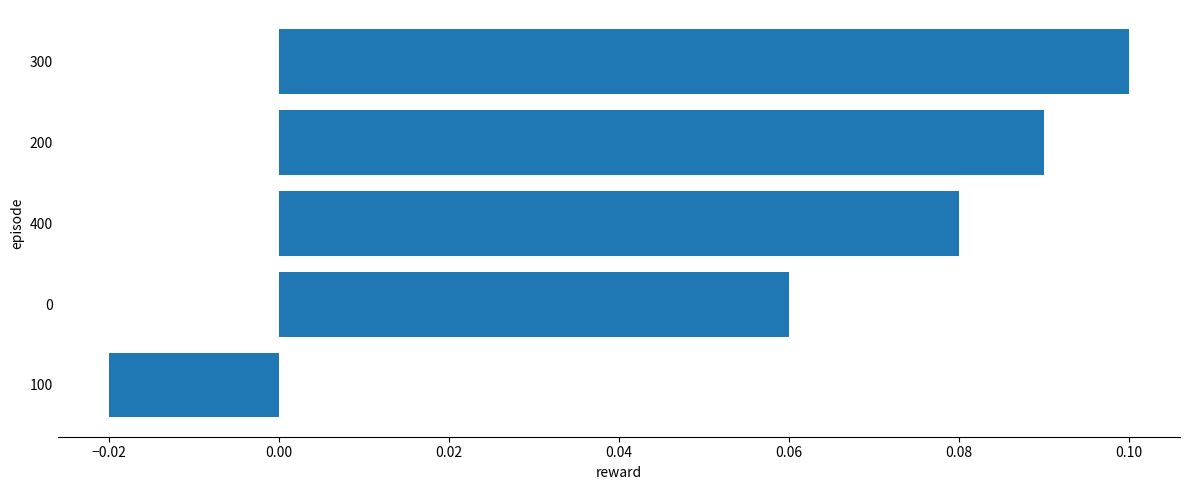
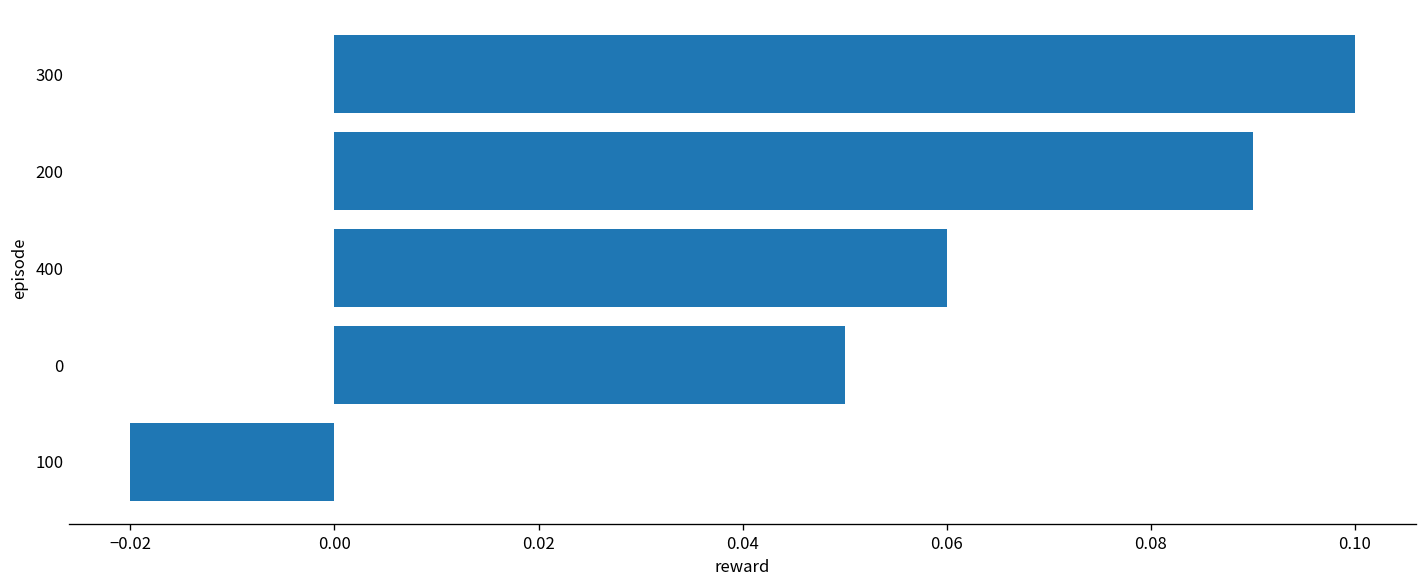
  {
    "300": 0.10,
    "200": 0.09,
-   "400": 0.08,
-   "0": 0.06,
+   "400": 0.06,
+   "0": 0.05,
    "100": -0.02
  }
